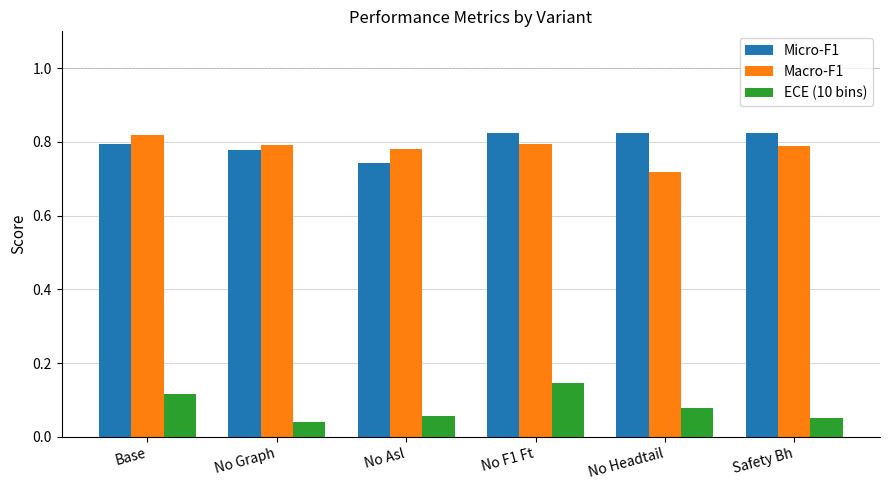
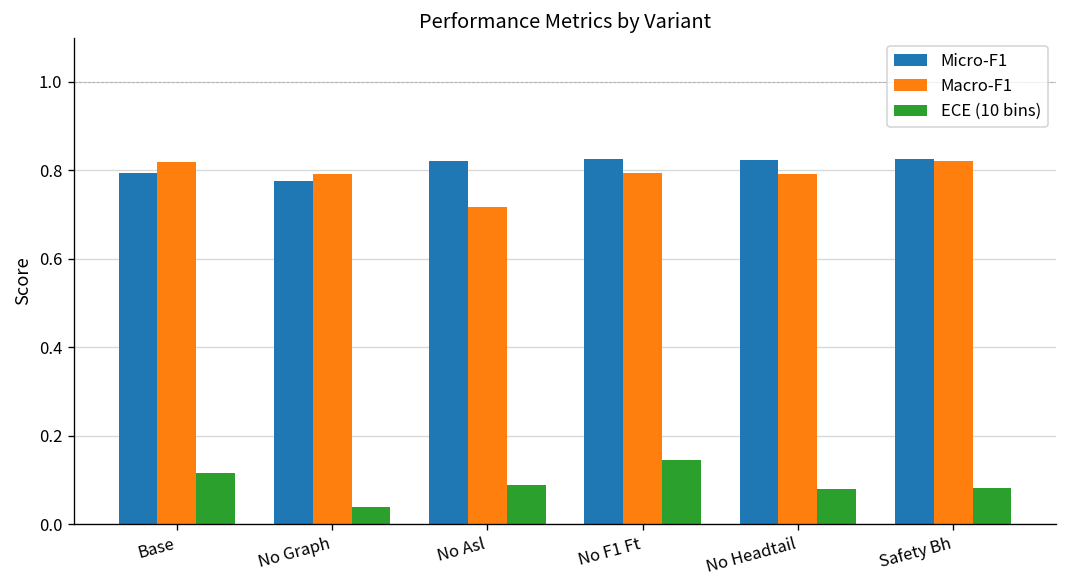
  {
    "Micro-F1": {
      "Base": 0.80,
      "No Graph": 0.78,
-     "No Asl": 0.74,
+     "No Asl": 0.82,
      "No F1 Ft": 0.83,
      "No Headtail": 0.82,
      "Safety Bh": 0.83
    },
    "Macro-F1": {
      "Base": 0.82,
      "No Graph": 0.79,
-     "No Asl": 0.78,
+     "No Asl": 0.72,
      "No F1 Ft": 0.79,
-     "No Headtail": 0.72,
-     "Safety Bh": 0.79
+     "No Headtail": 0.79,
+     "Safety Bh": 0.82
    },
    "ECE (10 bins)": {
      "Base": 0.12,
      "No Graph": 0.04,
-     "No Asl": 0.06,
+     "No Asl": 0.09,
      "No F1 Ft": 0.15,
      "No Headtail": 0.08,
-     "Safety Bh": 0.05
+     "Safety Bh": 0.08
    }
  }
